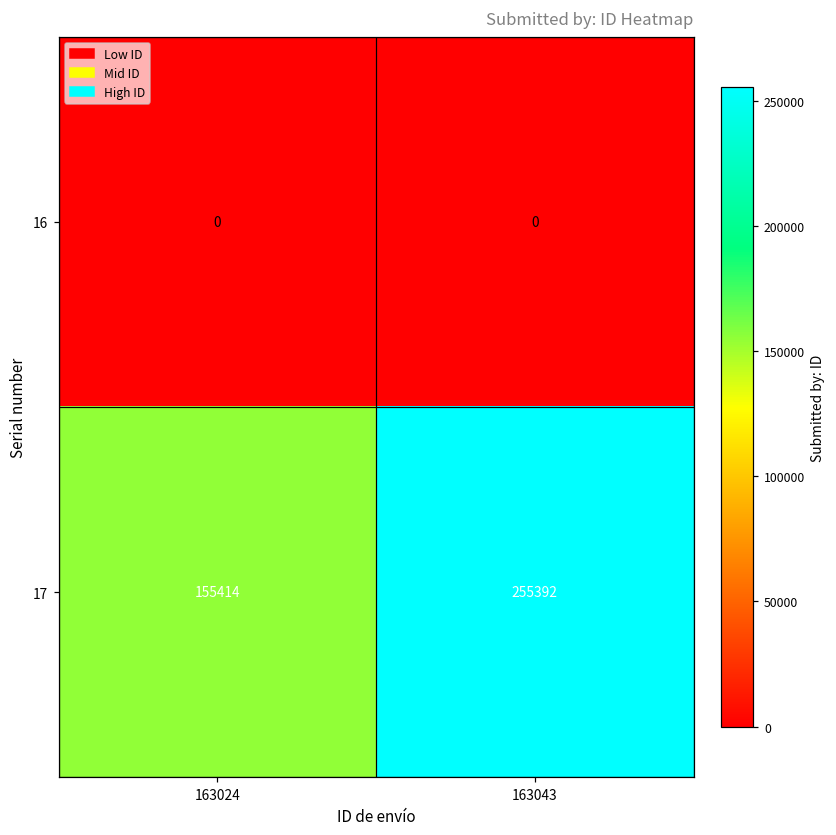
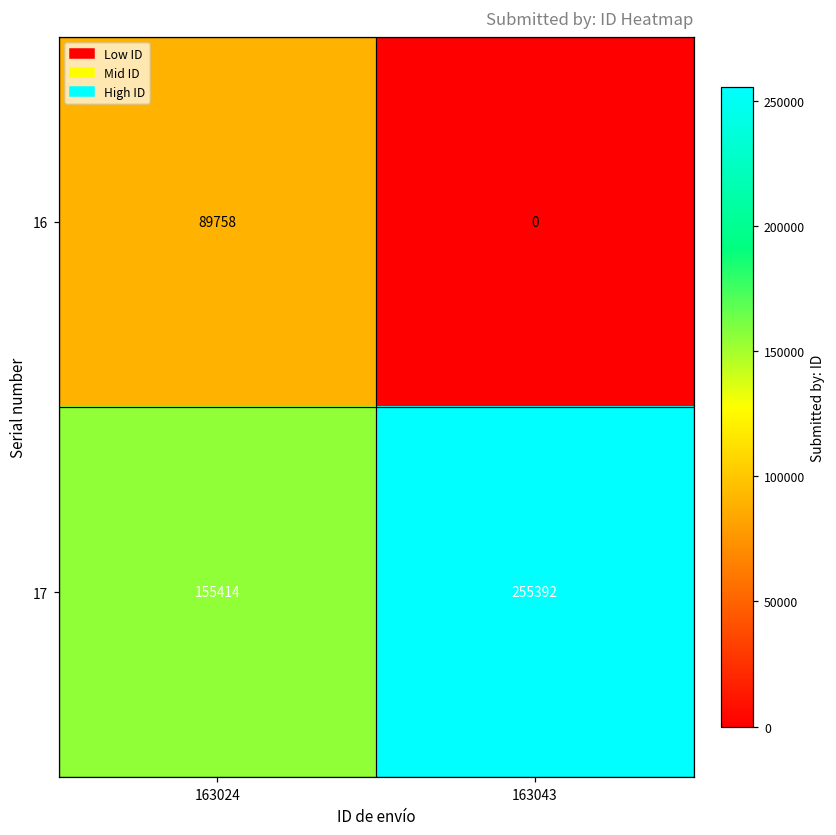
  {
    "16": {
-     "163024": 0,
+     "163024": 89758,
      "163043": 0
    },
    "17": {
      "163024": 155414,
      "163043": 255392
    }
  }
